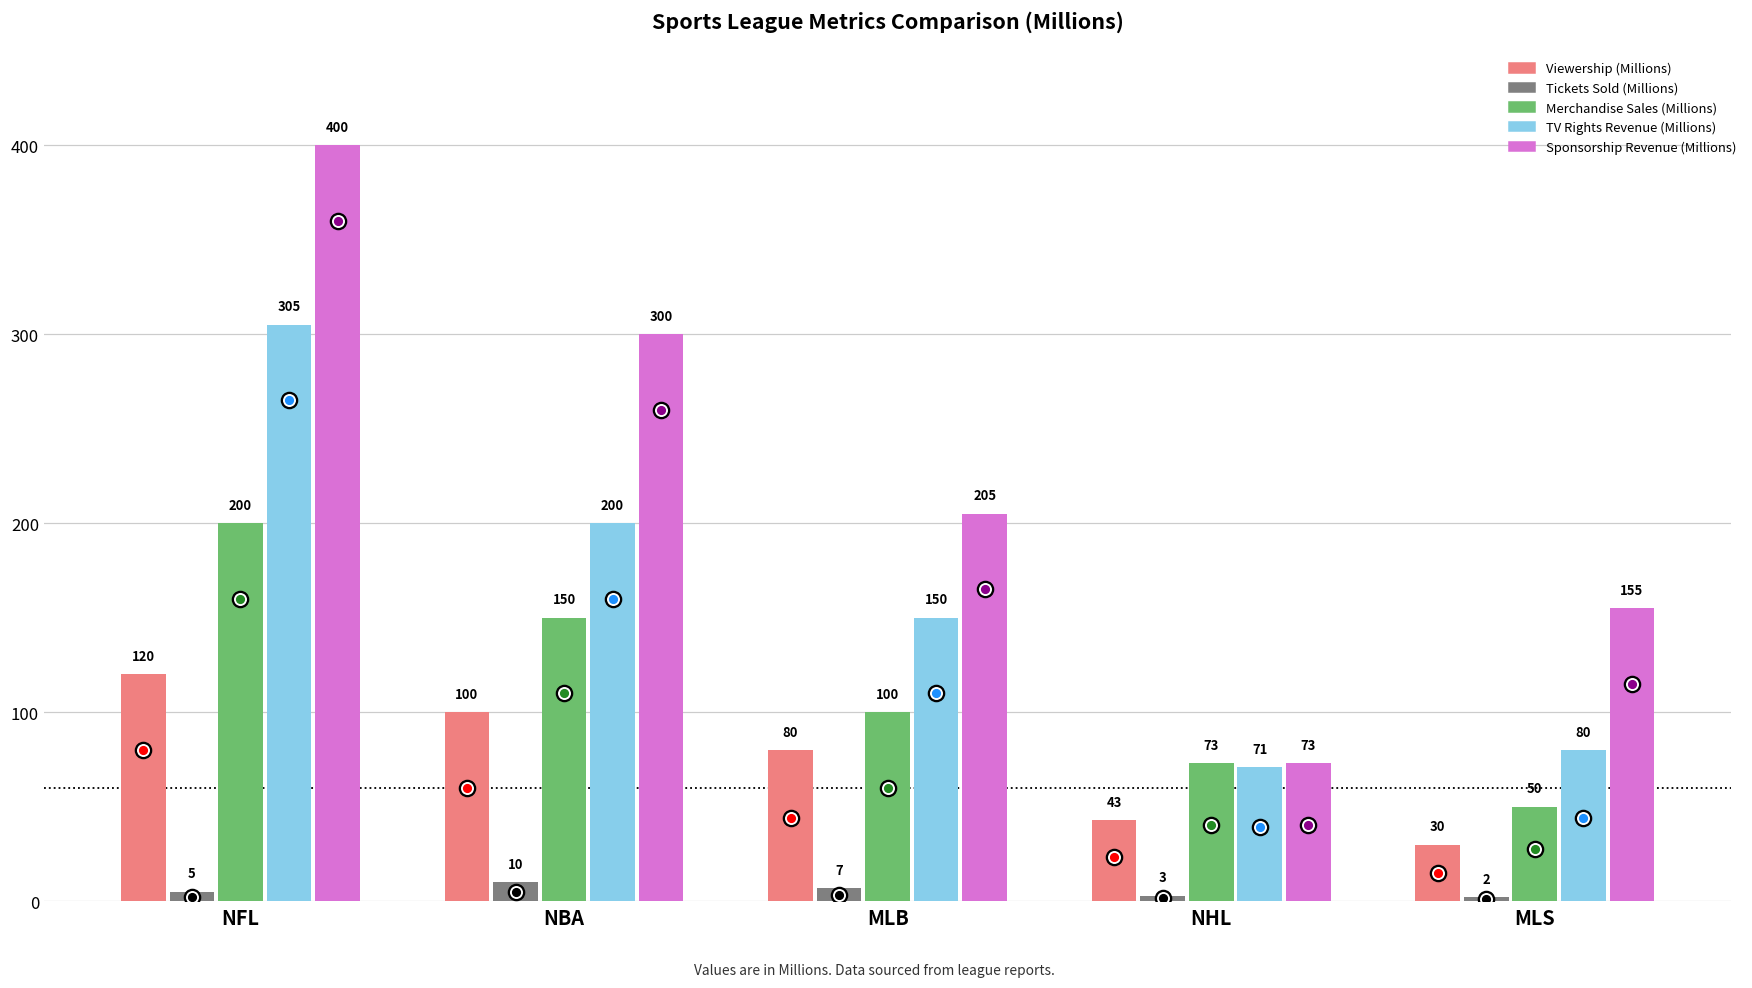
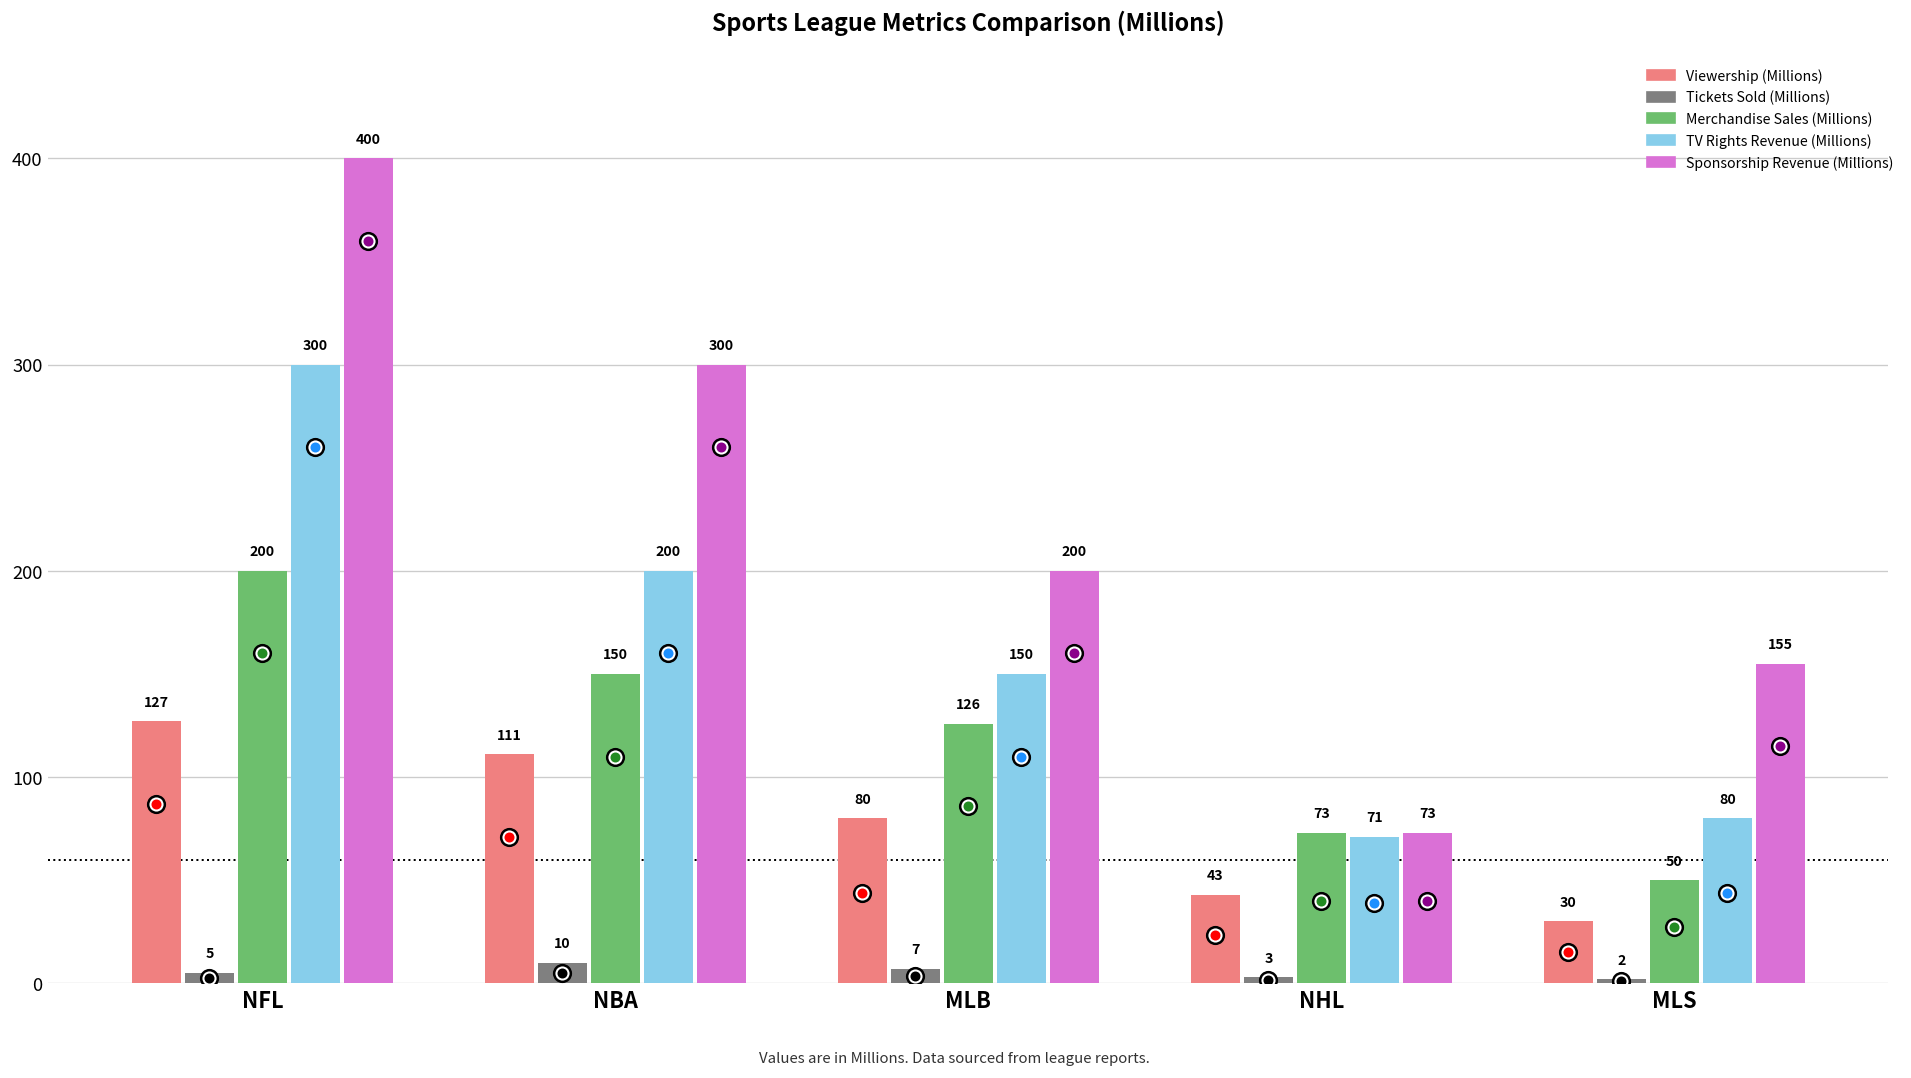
  {
    "Viewership (Millions)": {
-     "NFL": 120,
-     "NBA": 100,
+     "NFL": 127,
+     "NBA": 111,
      "MLB": 80,
      "NHL": 43,
      "MLS": 30
    },
    "Tickets Sold (Millions)": {
      "NFL": 5,
      "NBA": 10,
      "MLB": 7,
      "NHL": 3,
      "MLS": 2
    },
    "Merchandise Sales (Millions)": {
      "NFL": 200,
      "NBA": 150,
-     "MLB": 100,
+     "MLB": 126,
      "NHL": 73,
      "MLS": 50
    },
    "TV Rights Revenue (Millions)": {
-     "NFL": 305,
+     "NFL": 300,
      "NBA": 200,
      "MLB": 150,
      "NHL": 71,
      "MLS": 80
    },
    "Sponsorship Revenue (Millions)": {
      "NFL": 400,
      "NBA": 300,
-     "MLB": 205,
+     "MLB": 200,
      "NHL": 73,
      "MLS": 155
    }
  }
